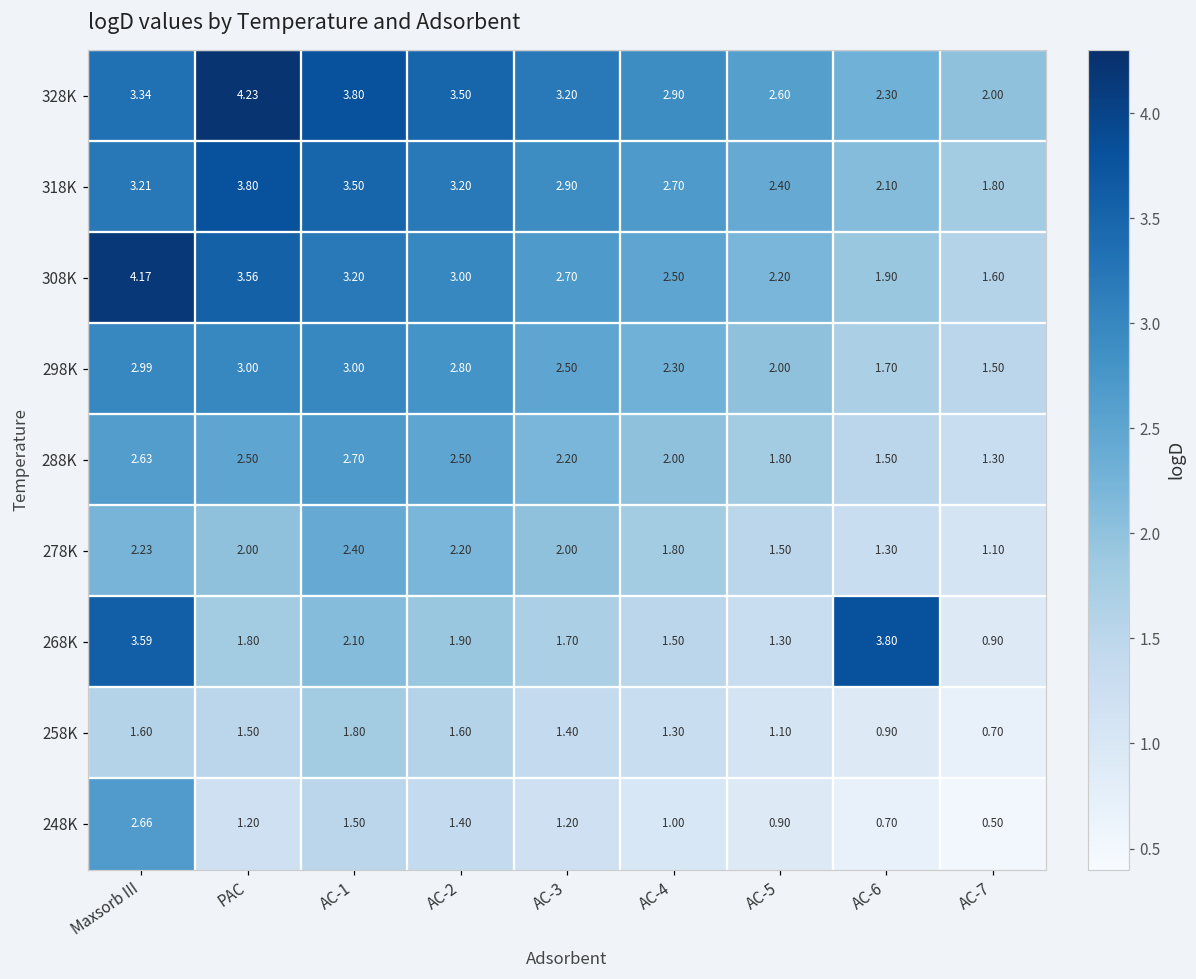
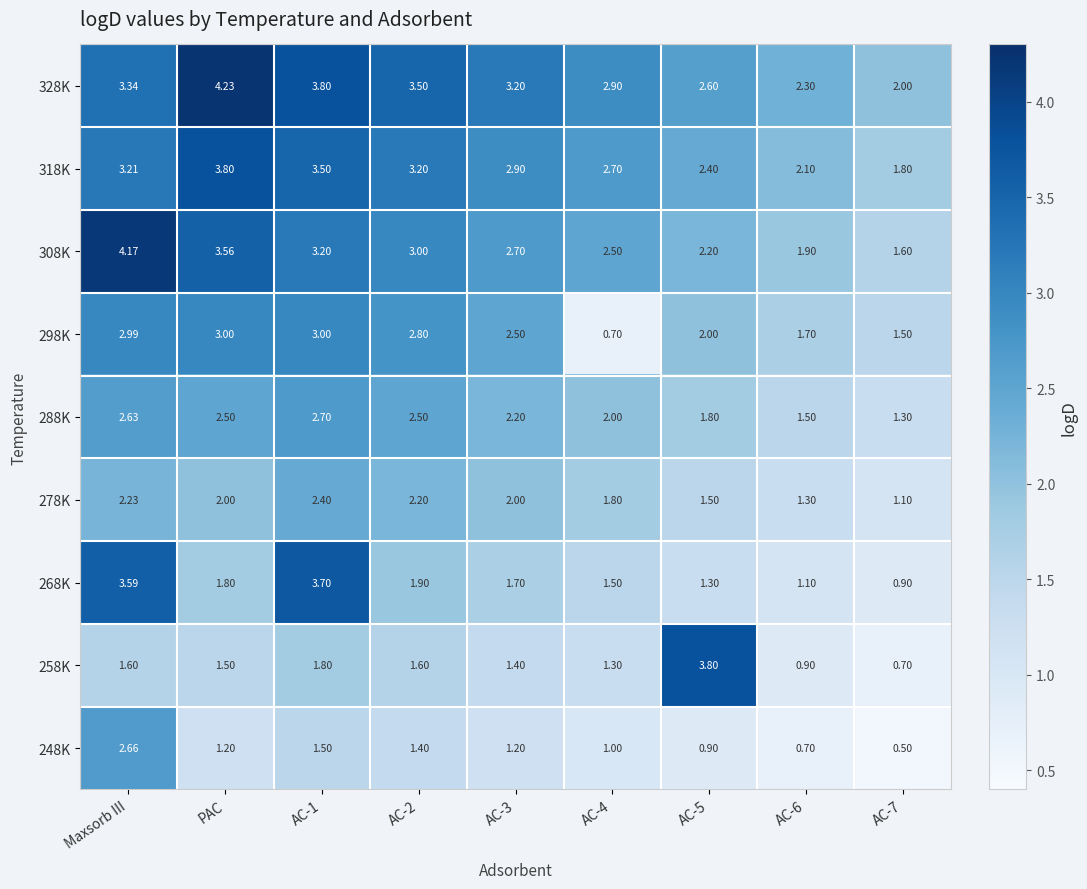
  {
    "328K": {
      "Maxsorb III": 3.34,
      "PAC": 4.23,
      "AC-1": 3.80,
      "AC-2": 3.50,
      "AC-3": 3.20,
      "AC-4": 2.90,
      "AC-5": 2.60,
      "AC-6": 2.30,
      "AC-7": 2.00
    },
    "318K": {
      "Maxsorb III": 3.21,
      "PAC": 3.80,
      "AC-1": 3.50,
      "AC-2": 3.20,
      "AC-3": 2.90,
      "AC-4": 2.70,
      "AC-5": 2.40,
      "AC-6": 2.10,
      "AC-7": 1.80
    },
    "308K": {
      "Maxsorb III": 4.17,
      "PAC": 3.56,
      "AC-1": 3.20,
      "AC-2": 3.00,
      "AC-3": 2.70,
      "AC-4": 2.50,
      "AC-5": 2.20,
      "AC-6": 1.90,
      "AC-7": 1.60
    },
    "298K": {
      "Maxsorb III": 2.99,
      "PAC": 3.00,
      "AC-1": 3.00,
      "AC-2": 2.80,
      "AC-3": 2.50,
-     "AC-4": 2.30,
+     "AC-4": 0.70,
      "AC-5": 2.00,
      "AC-6": 1.70,
      "AC-7": 1.50
    },
    "288K": {
      "Maxsorb III": 2.63,
      "PAC": 2.50,
      "AC-1": 2.70,
      "AC-2": 2.50,
      "AC-3": 2.20,
      "AC-4": 2.00,
      "AC-5": 1.80,
      "AC-6": 1.50,
      "AC-7": 1.30
    },
    "278K": {
      "Maxsorb III": 2.23,
      "PAC": 2.00,
      "AC-1": 2.40,
      "AC-2": 2.20,
      "AC-3": 2.00,
      "AC-4": 1.80,
      "AC-5": 1.50,
      "AC-6": 1.30,
      "AC-7": 1.10
    },
    "268K": {
      "Maxsorb III": 3.59,
      "PAC": 1.80,
-     "AC-1": 2.10,
+     "AC-1": 3.70,
      "AC-2": 1.90,
      "AC-3": 1.70,
      "AC-4": 1.50,
      "AC-5": 1.30,
-     "AC-6": 3.80,
+     "AC-6": 1.10,
      "AC-7": 0.90
    },
    "258K": {
      "Maxsorb III": 1.60,
      "PAC": 1.50,
      "AC-1": 1.80,
      "AC-2": 1.60,
      "AC-3": 1.40,
      "AC-4": 1.30,
-     "AC-5": 1.10,
+     "AC-5": 3.80,
      "AC-6": 0.90,
      "AC-7": 0.70
    },
    "248K": {
      "Maxsorb III": 2.66,
      "PAC": 1.20,
      "AC-1": 1.50,
      "AC-2": 1.40,
      "AC-3": 1.20,
      "AC-4": 1.00,
      "AC-5": 0.90,
      "AC-6": 0.70,
      "AC-7": 0.50
    }
  }
